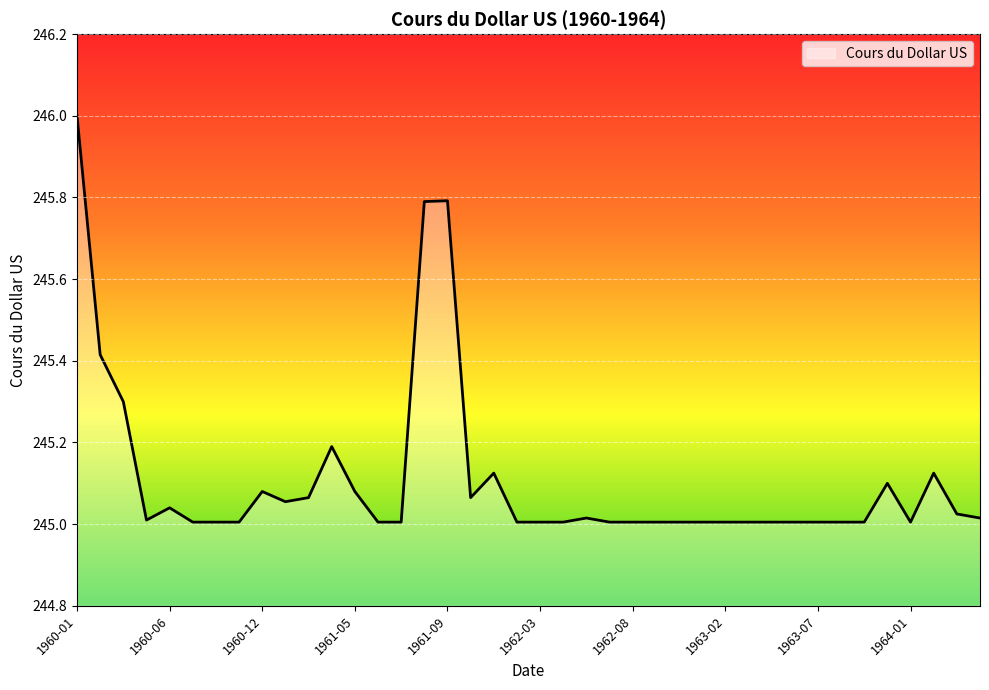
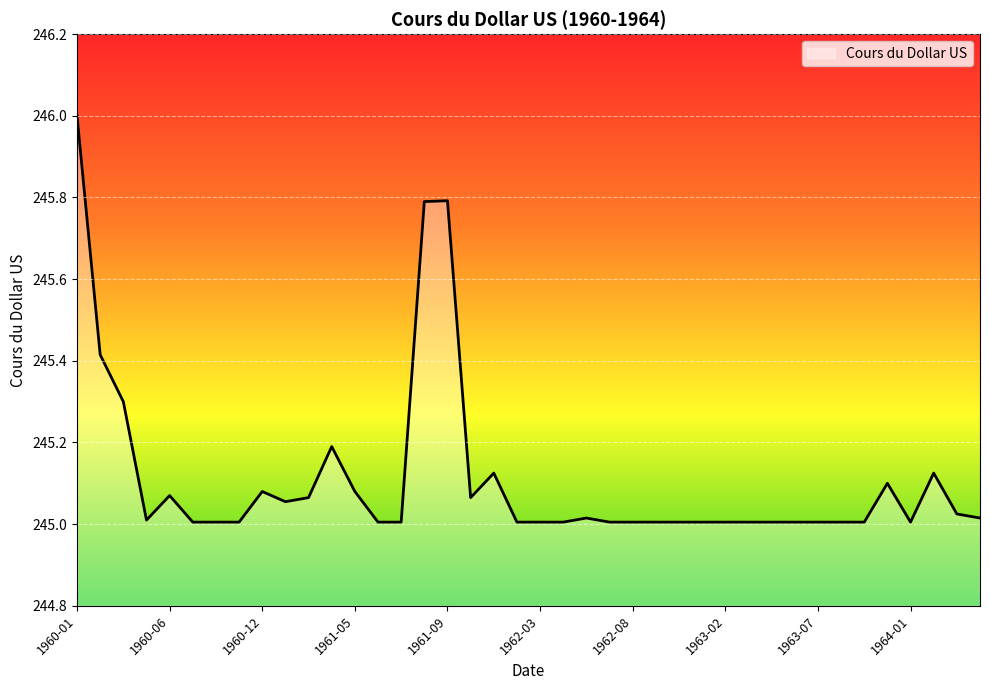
  {
    "1960-01": 246.00,
-   "1960-06": 245.04,
+   "1960-06": 245.07,
    "1960-12": 245.08,
    "1961-05": 245.08,
    "1961-09": 245.79,
    "1962-03": 245.01,
    "1962-08": 245.01,
    "1963-02": 245.01,
    "1963-07": 245.01,
    "1964-01": 245.01
  }
